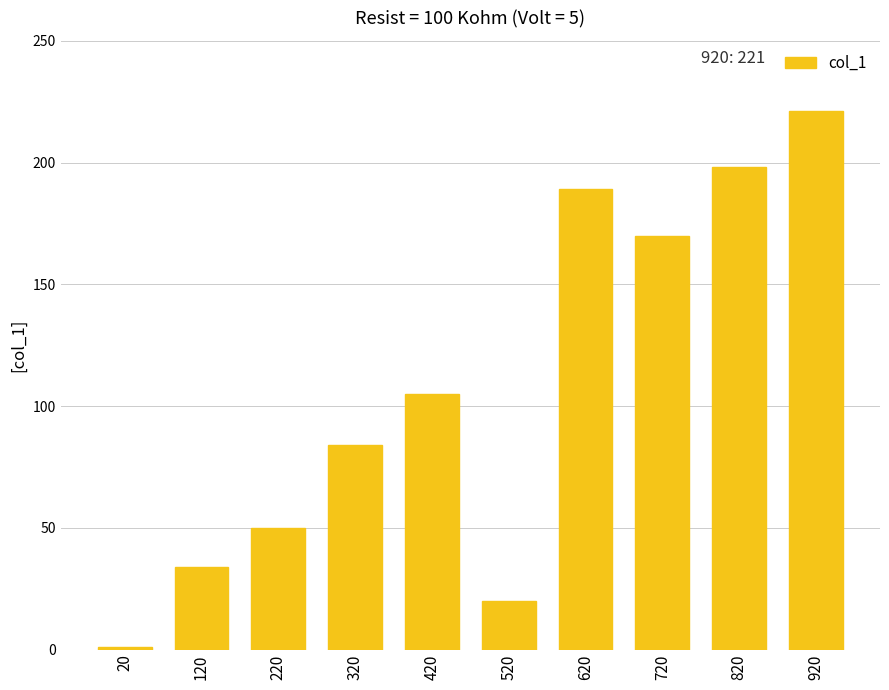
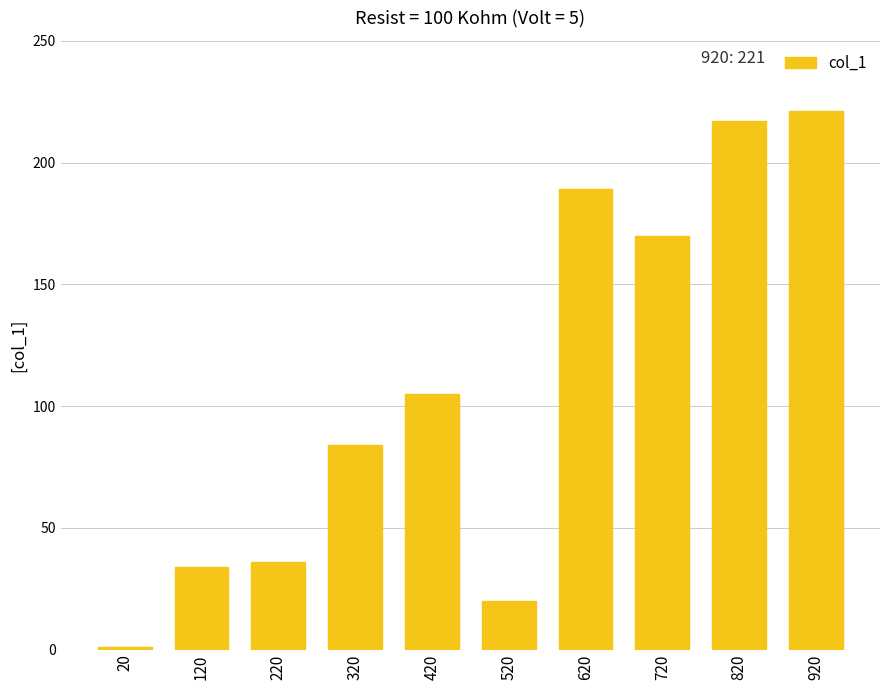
  {
    "120": 34,
-   "220": 50,
+   "220": 36,
    "320": 84,
    "420": 105,
    "520": 20,
    "620": 189,
    "720": 170,
-   "820": 198,
+   "820": 217,
    "920": 221
  }
